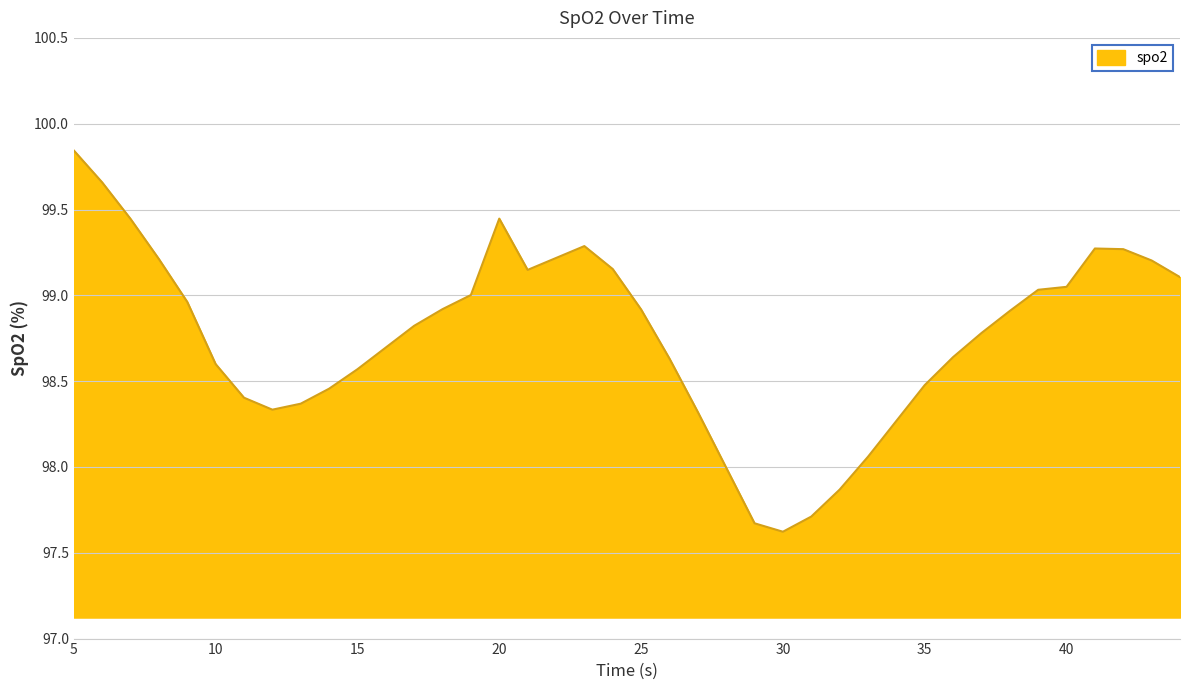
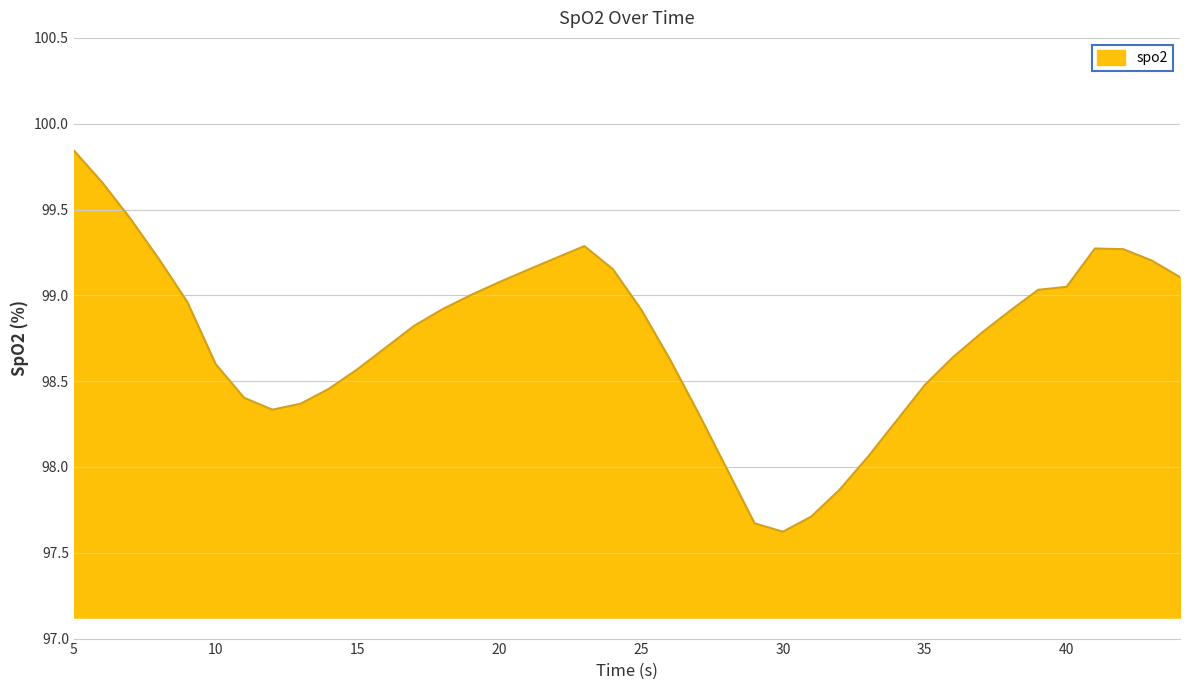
  {
    "5": 99.84,
    "10": 98.60,
    "15": 98.57,
-   "20": 99.45,
+   "20": 99.08,
    "25": 98.92,
    "30": 97.62,
    "35": 98.48,
    "40": 99.05
  }
